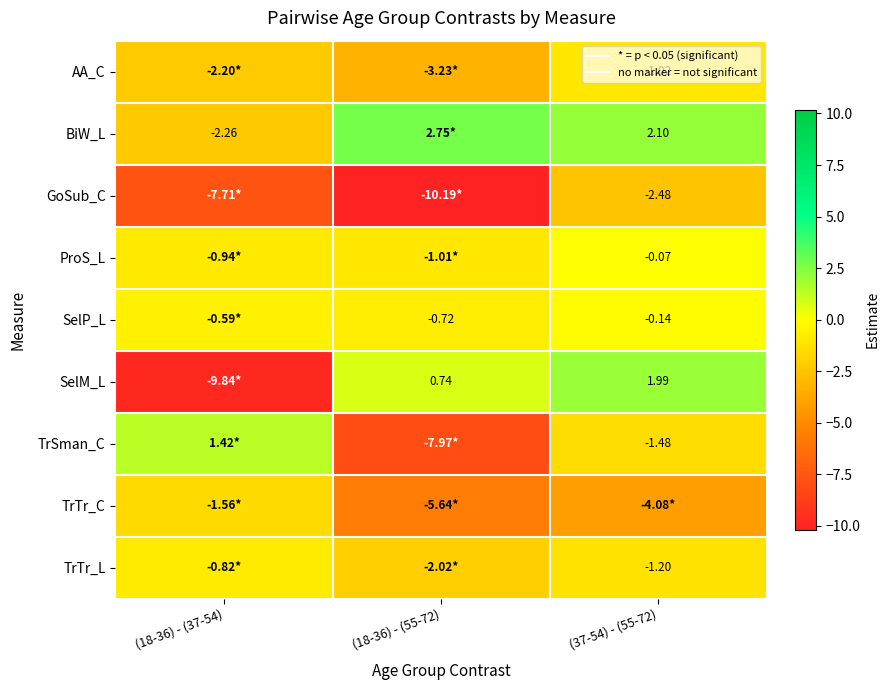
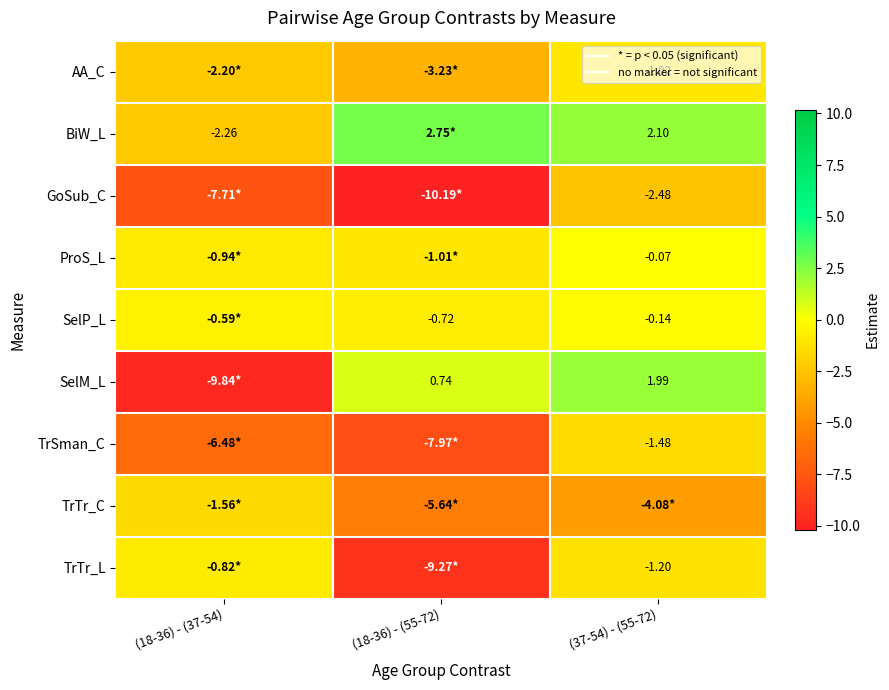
  {
    "AA_C": {
      "(18-36) - (37-54)": "-2.20*",
      "(18-36) - (55-72)": "-3.23*"
    },
    "BiW_L": {
      "(18-36) - (37-54)": "-2.26",
      "(18-36) - (55-72)": "2.75*",
      "(37-54) - (55-72)": "2.10"
    },
    "GoSub_C": {
      "(18-36) - (37-54)": "-7.71*",
      "(18-36) - (55-72)": "-10.19*",
      "(37-54) - (55-72)": "-2.48"
    },
    "ProS_L": {
      "(18-36) - (37-54)": "-0.94*",
      "(18-36) - (55-72)": "-1.01*",
      "(37-54) - (55-72)": "-0.07"
    },
    "SelP_L": {
      "(18-36) - (37-54)": "-0.59*",
      "(18-36) - (55-72)": "-0.72",
      "(37-54) - (55-72)": "-0.14"
    },
    "SelM_L": {
      "(18-36) - (37-54)": "-9.84*",
      "(18-36) - (55-72)": "0.74",
      "(37-54) - (55-72)": "1.99"
    },
    "TrSman_C": {
-     "(18-36) - (37-54)": "1.42*",
+     "(18-36) - (37-54)": "-6.48*",
      "(18-36) - (55-72)": "-7.97*",
      "(37-54) - (55-72)": "-1.48"
    },
    "TrTr_C": {
      "(18-36) - (37-54)": "-1.56*",
      "(18-36) - (55-72)": "-5.64*",
      "(37-54) - (55-72)": "-4.08*"
    },
    "TrTr_L": {
      "(18-36) - (37-54)": "-0.82*",
-     "(18-36) - (55-72)": "-2.02*",
+     "(18-36) - (55-72)": "-9.27*",
      "(37-54) - (55-72)": "-1.20"
    }
  }
